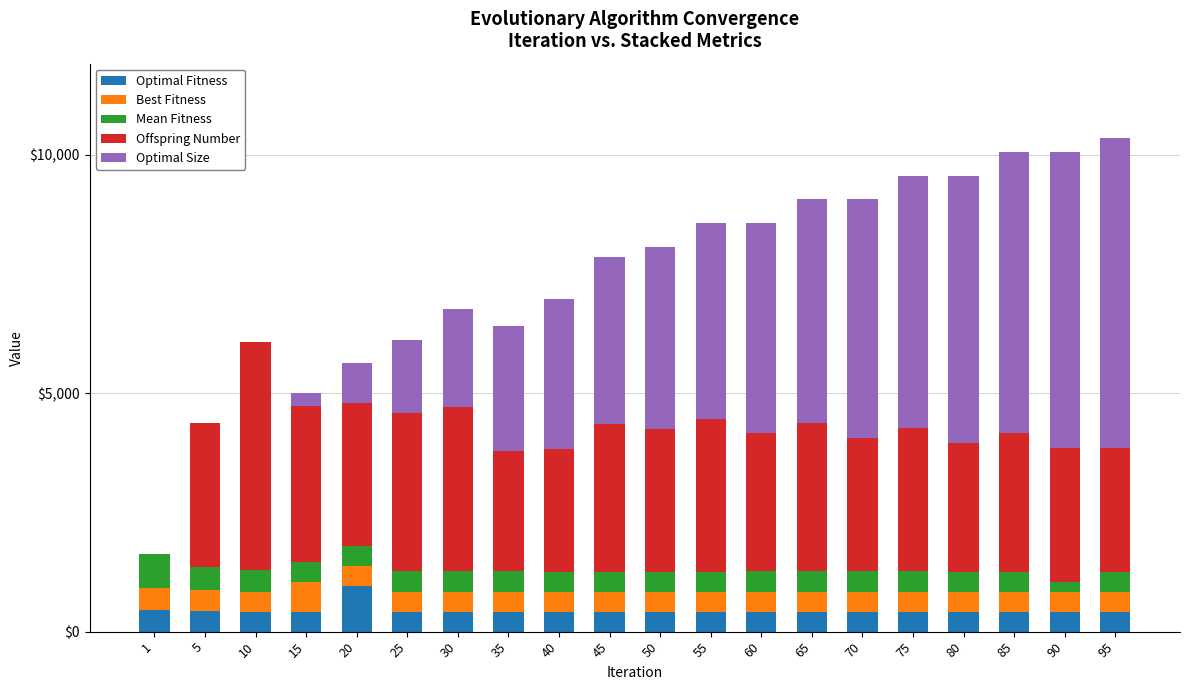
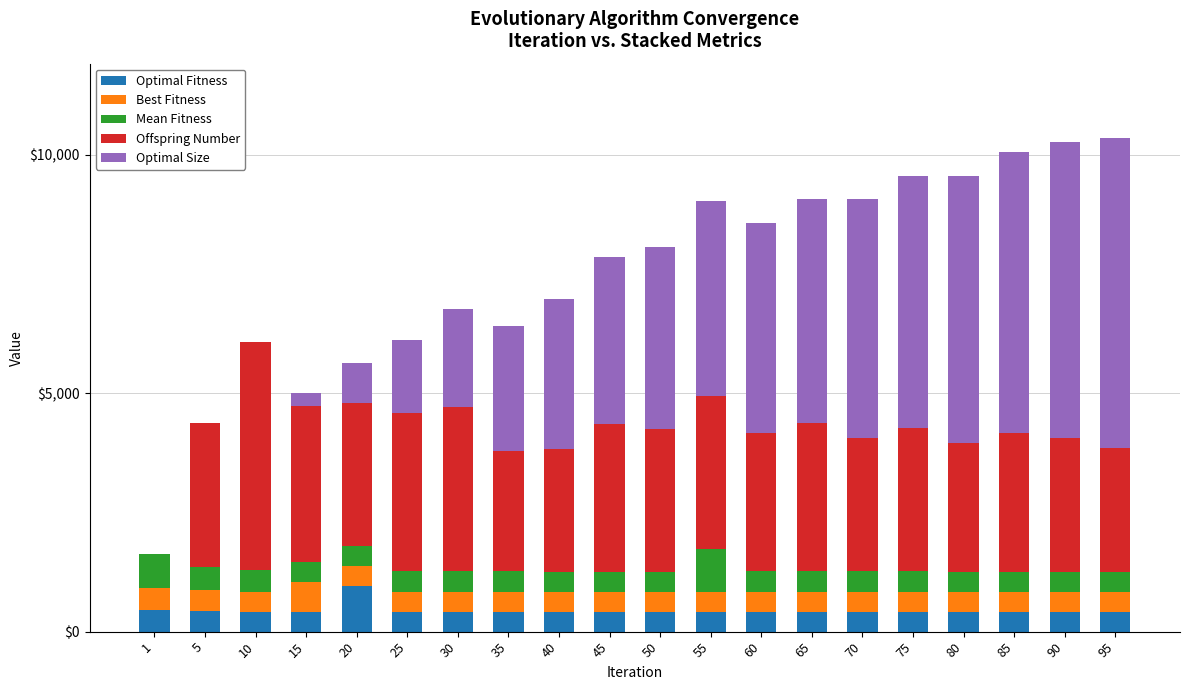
  {
    "Optimal Fitness": {
      "1": "$500",
      "5": "$400",
      "10": "$400",
      "15": "$400",
      "20": "$1,000",
      "25": "$400",
      "30": "$400",
      "35": "$400",
      "40": "$400",
      "45": "$400",
      "50": "$400",
      "55": "$400",
      "60": "$400",
      "65": "$400",
      "70": "$400",
      "75": "$400",
      "80": "$400",
      "85": "$400",
      "90": "$400",
      "95": "$400"
    },
    "Best Fitness": {
      "1": "$500",
      "5": "$400",
      "10": "$400",
      "15": "$600",
      "20": "$400",
      "25": "$400",
      "30": "$400",
      "35": "$400",
      "40": "$400",
      "45": "$400",
      "50": "$400",
      "55": "$400",
      "60": "$400",
      "65": "$400",
      "70": "$400",
      "75": "$400",
      "80": "$400",
      "85": "$400",
      "90": "$400",
      "95": "$400"
    },
    "Mean Fitness": {
      "1": "$700",
      "5": "$500",
      "10": "$500",
      "15": "$400",
      "20": "$400",
      "25": "$400",
      "30": "$400",
      "35": "$400",
      "40": "$400",
      "45": "$400",
      "50": "$400",
-     "55": "$400",
+     "55": "$900",
      "60": "$400",
      "65": "$400",
      "70": "$400",
      "75": "$400",
      "80": "$400",
      "85": "$400",
-     "90": "$200",
+     "90": "$400",
      "95": "$400"
    },
    "Offspring Number": {
      "1": "$0",
      "5": "$3,000",
      "10": "$4,800",
      "15": "$3,300",
      "20": "$3,000",
      "25": "$3,300",
      "30": "$3,400",
      "35": "$2,500",
      "40": "$2,600",
      "45": "$3,100",
      "50": "$3,000",
      "55": "$3,200",
      "60": "$2,900",
      "65": "$3,100",
      "70": "$2,800",
      "75": "$3,000",
      "80": "$2,700",
      "85": "$2,900",
      "90": "$2,800",
      "95": "$2,600"
    },
    "Optimal Size": {
      "15": "$300",
      "20": "$800",
      "25": "$1,500",
      "30": "$2,100",
      "35": "$2,600",
      "40": "$3,100",
      "45": "$3,500",
      "50": "$3,800",
      "55": "$4,100",
      "60": "$4,400",
      "65": "$4,700",
      "70": "$5,000",
      "75": "$5,300",
      "80": "$5,600",
      "85": "$5,900",
      "90": "$6,200",
      "95": "$6,500"
    }
  }
